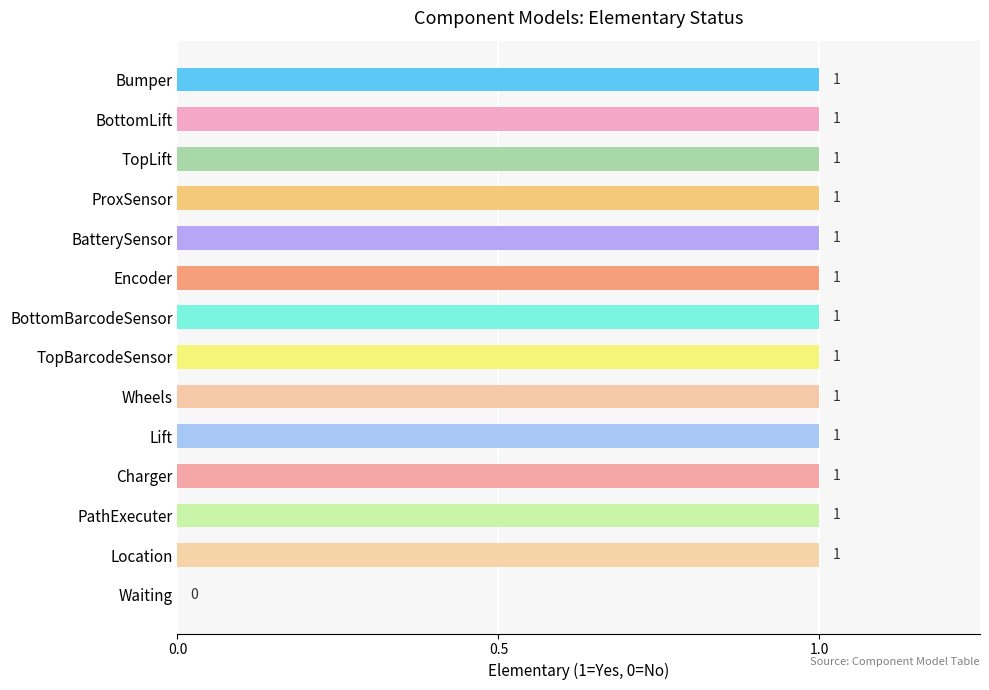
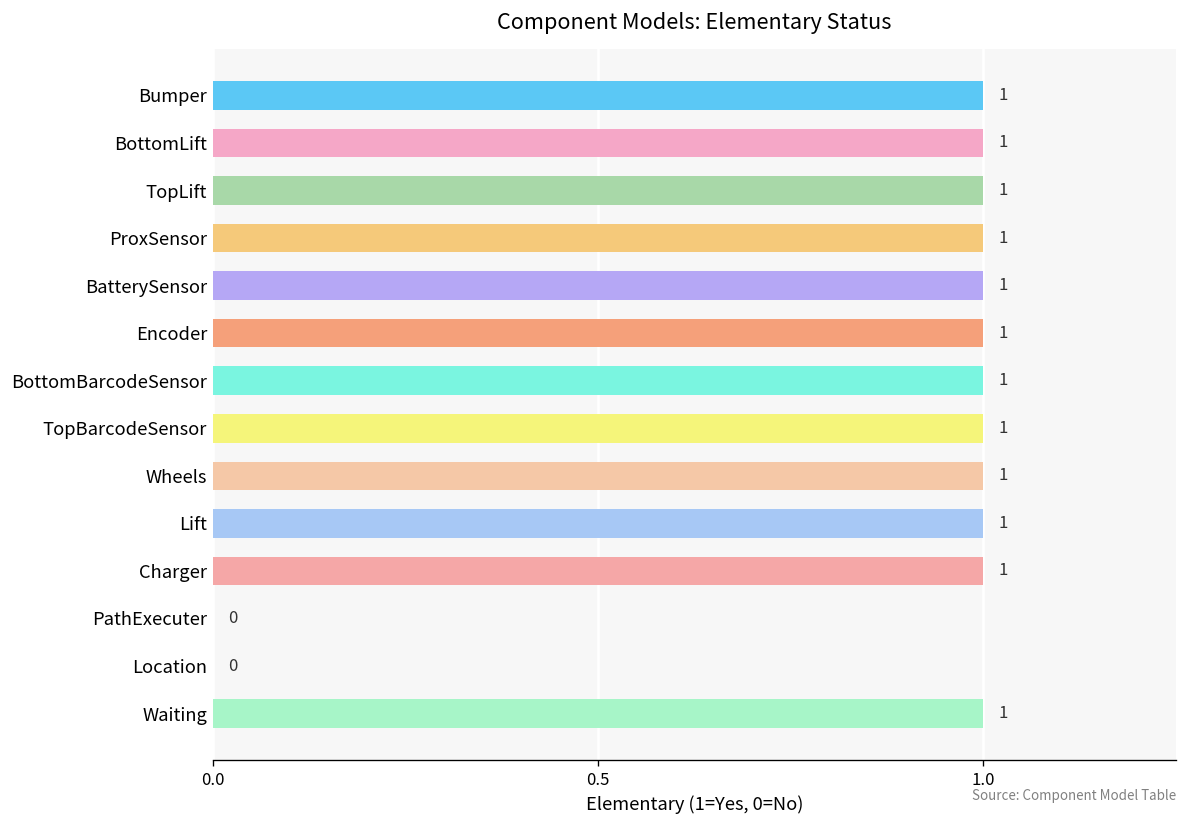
  {
    "Bumper": 1,
    "BottomLift": 1,
    "TopLift": 1,
    "ProxSensor": 1,
    "BatterySensor": 1,
    "Encoder": 1,
    "BottomBarcodeSensor": 1,
    "TopBarcodeSensor": 1,
    "Wheels": 1,
    "Lift": 1,
    "Charger": 1,
-   "PathExecuter": 1,
-   "Location": 1,
-   "Waiting": 0
+   "PathExecuter": 0,
+   "Location": 0,
+   "Waiting": 1
  }
